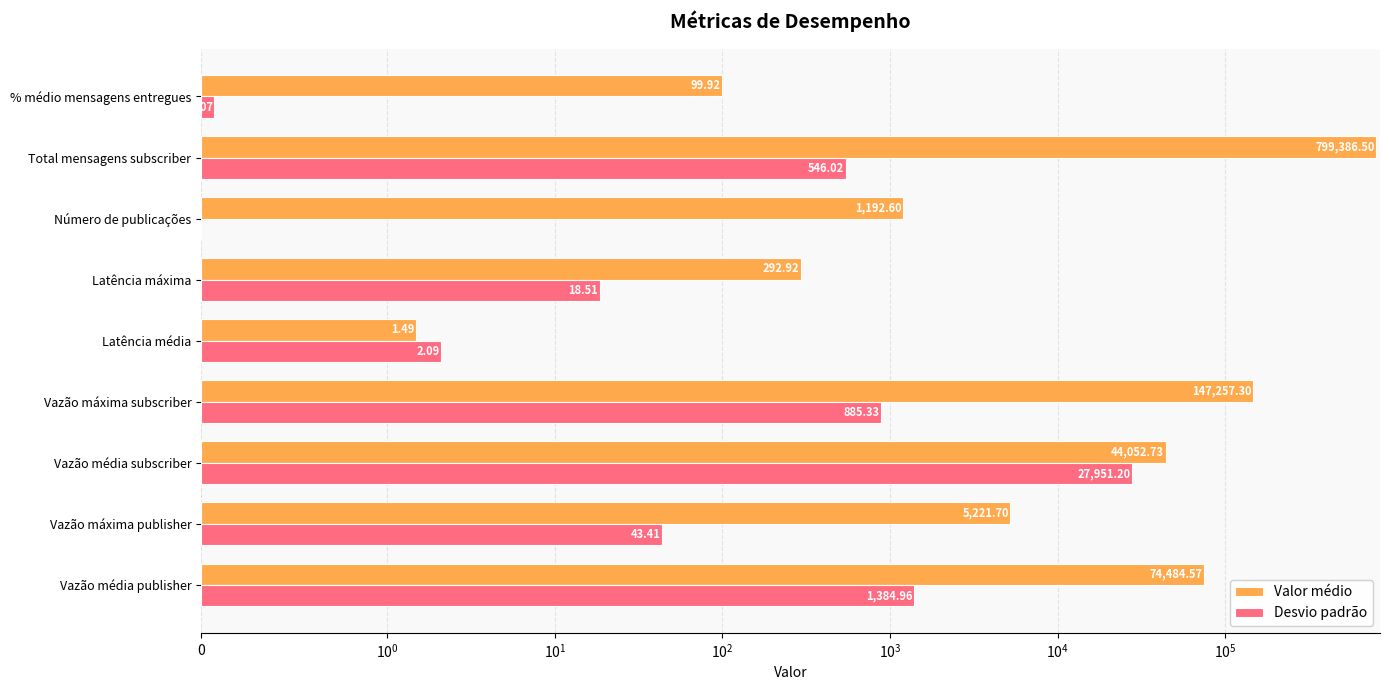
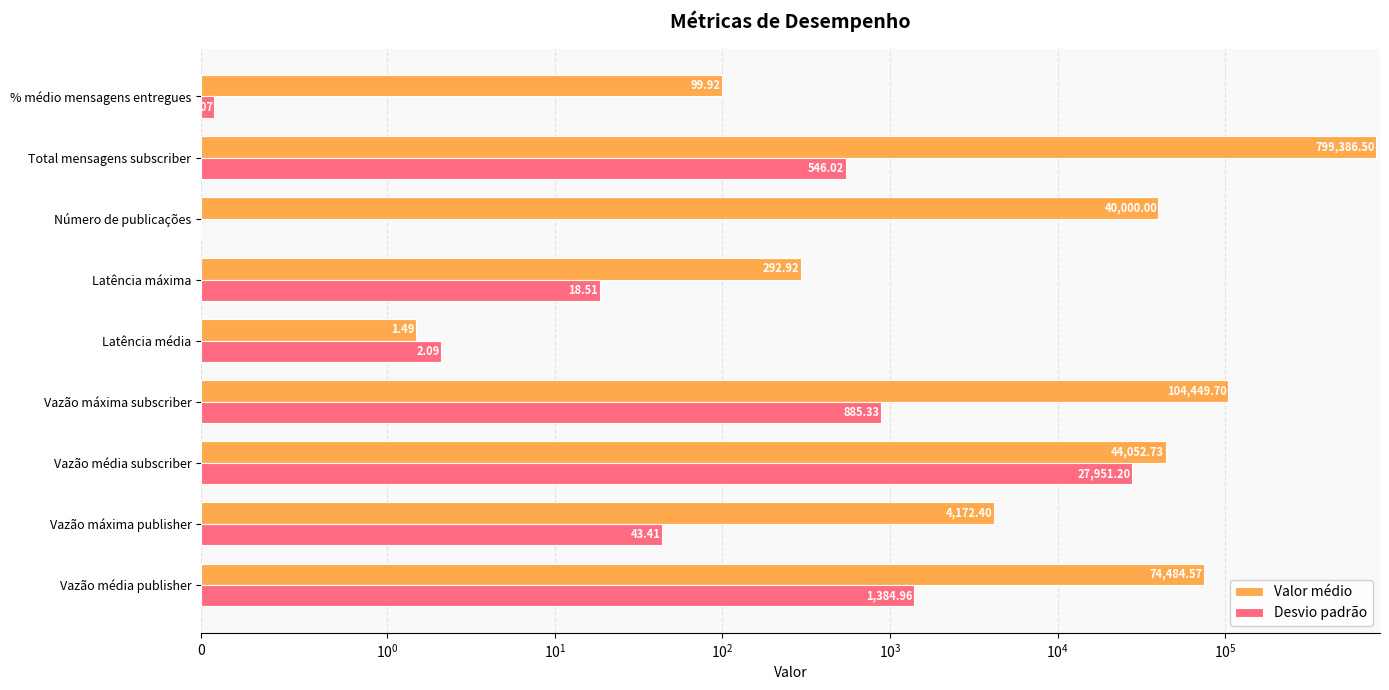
  {
    "Valor médio": {
      "% médio mensagens entregues": "99.92",
      "Total mensagens subscriber": "799,386.50",
-     "Número de publicações": "1,192.60",
+     "Número de publicações": "40,000.00",
      "Latência máxima": "292.92",
      "Latência média": "1.49",
-     "Vazão máxima subscriber": "147,257.30",
+     "Vazão máxima subscriber": "104,449.70",
      "Vazão média subscriber": "44,052.73",
-     "Vazão máxima publisher": "5,221.70",
+     "Vazão máxima publisher": "4,172.40",
      "Vazão média publisher": "74,484.57"
    },
    "Desvio padrão": {
      "Total mensagens subscriber": "546.02",
      "Latência máxima": "18.51",
      "Latência média": "2.09",
      "Vazão máxima subscriber": "885.33",
      "Vazão média subscriber": "27,951.20",
      "Vazão máxima publisher": "43.41",
      "Vazão média publisher": "1,384.96"
    }
  }
